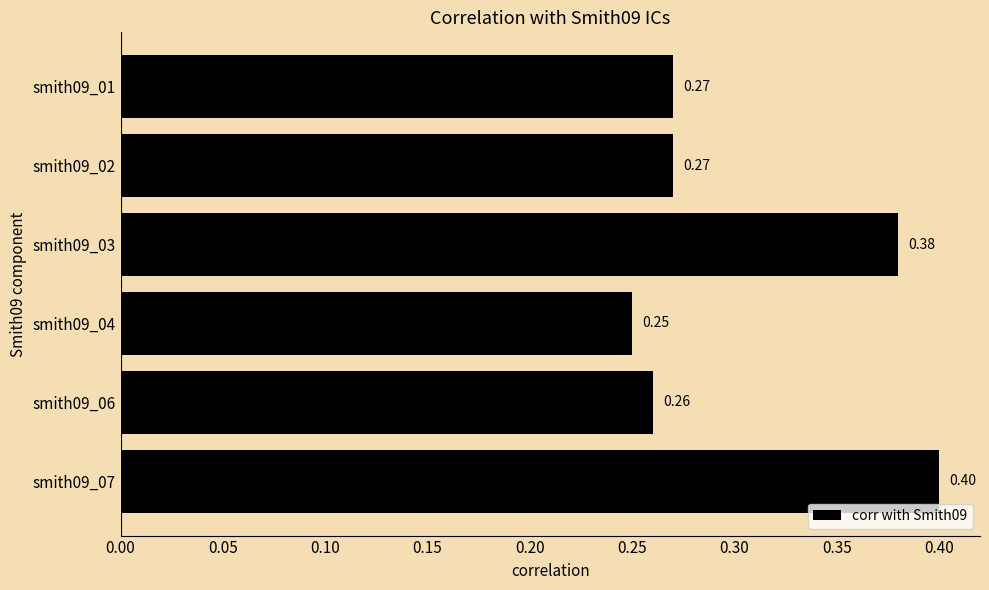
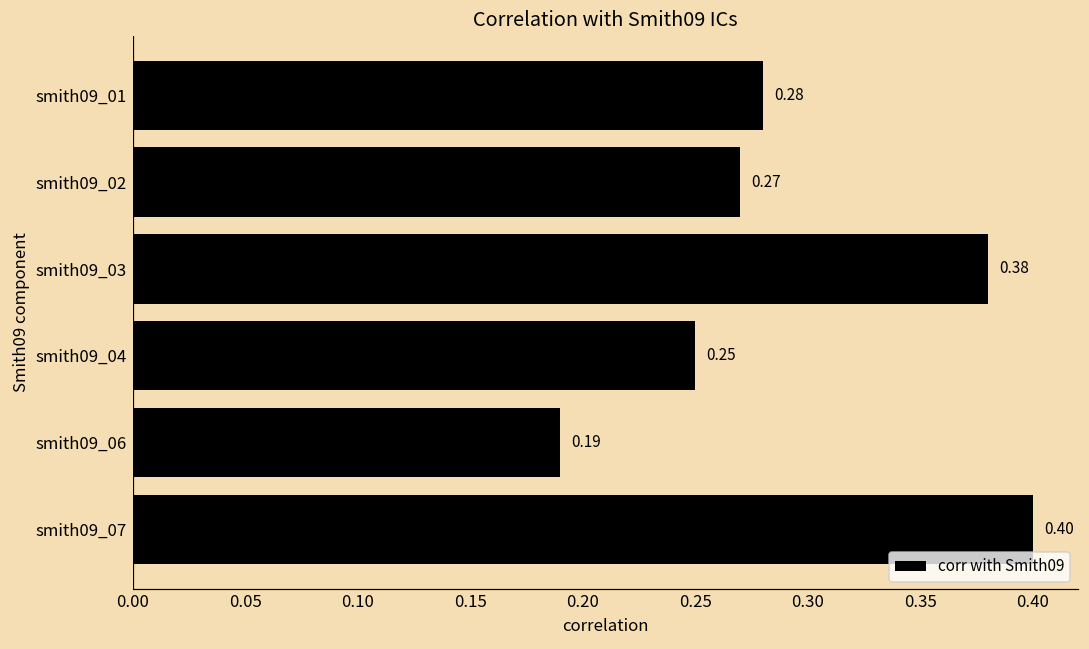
  {
-   "smith09_01": 0.27,
+   "smith09_01": 0.28,
    "smith09_02": 0.27,
    "smith09_03": 0.38,
    "smith09_04": 0.25,
-   "smith09_06": 0.26,
+   "smith09_06": 0.19,
    "smith09_07": 0.40
  }
